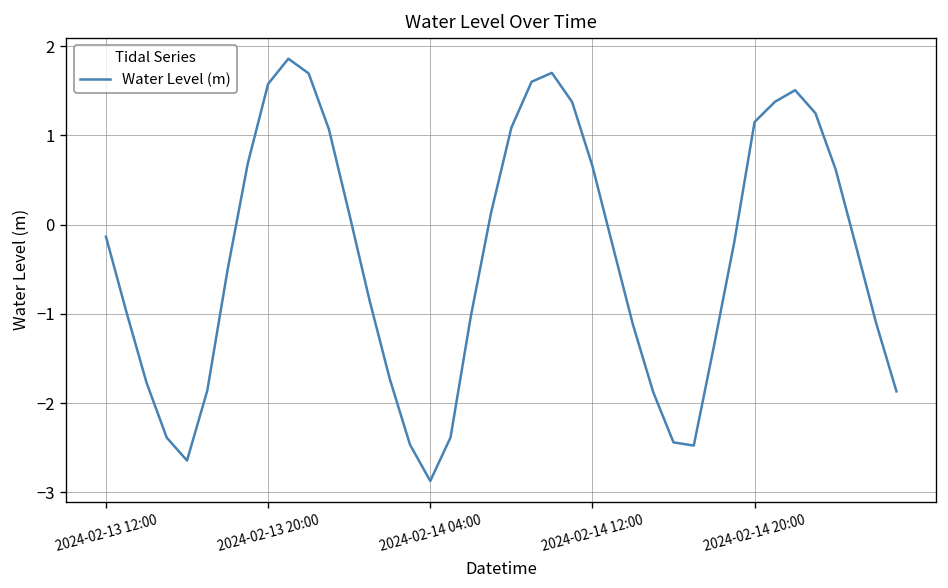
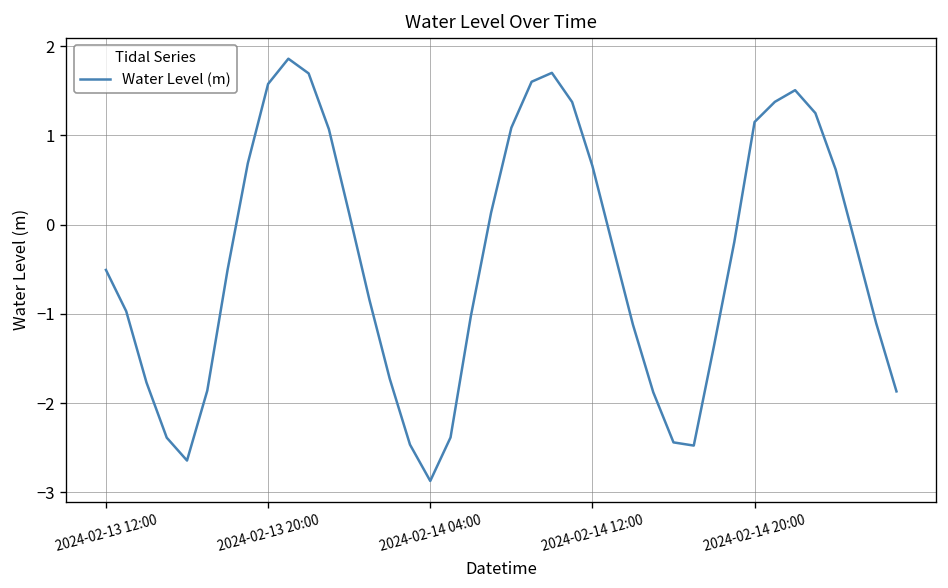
  {
-   "2024-02-13 12:00": -0.1,
+   "2024-02-13 12:00": -0.5,
    "2024-02-13 20:00": 1.6,
    "2024-02-14 04:00": -2.9,
    "2024-02-14 12:00": 0.7,
    "2024-02-14 20:00": 1.2
  }
